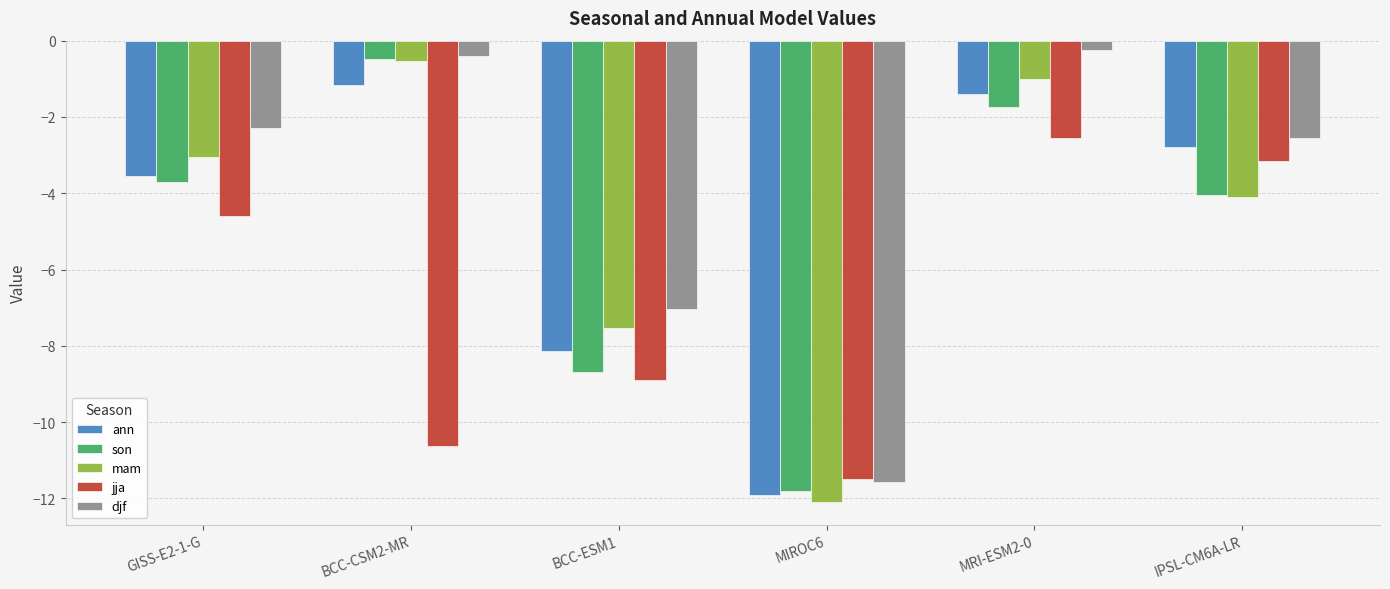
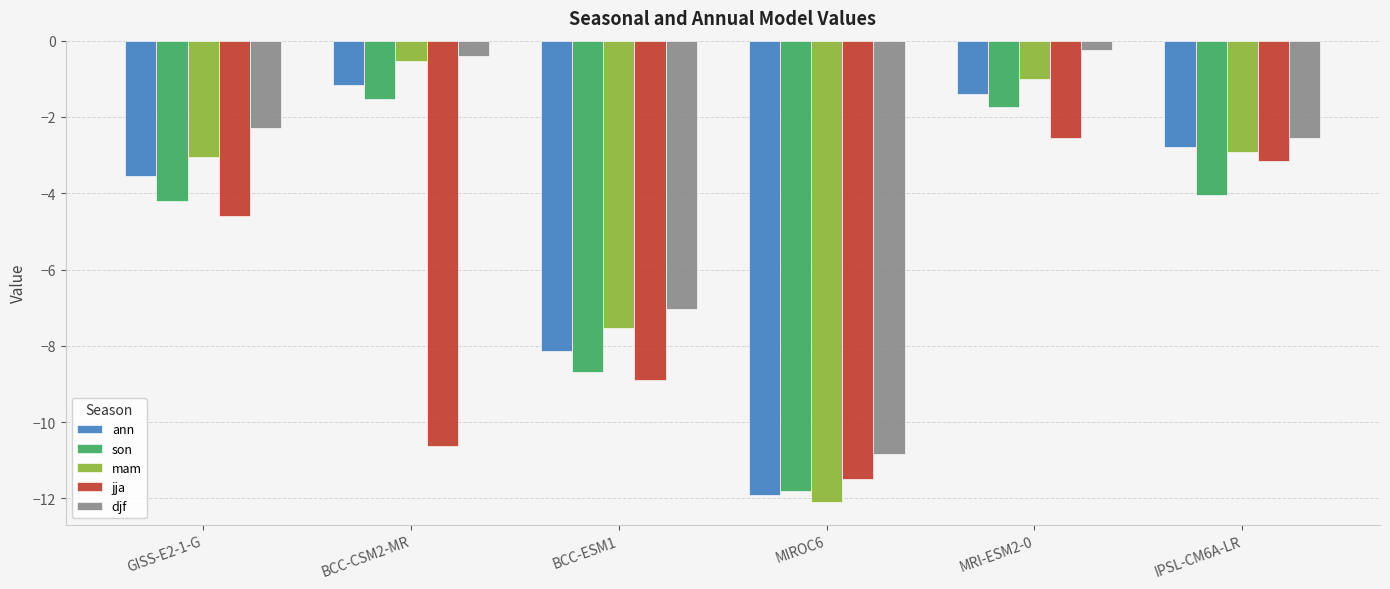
  {
    "ann": {
      "GISS-E2-1-G": -3.5,
      "BCC-CSM2-MR": -1.2,
      "BCC-ESM1": -8.1,
      "MIROC6": -11.9,
      "MRI-ESM2-0": -1.4,
      "IPSL-CM6A-LR": -2.8
    },
    "son": {
-     "GISS-E2-1-G": -3.7,
-     "BCC-CSM2-MR": -0.5,
+     "GISS-E2-1-G": -4.2,
+     "BCC-CSM2-MR": -1.5,
      "BCC-ESM1": -8.7,
      "MIROC6": -11.8,
      "MRI-ESM2-0": -1.7,
      "IPSL-CM6A-LR": -4.1
    },
    "mam": {
      "GISS-E2-1-G": -3.1,
      "BCC-CSM2-MR": -0.5,
      "BCC-ESM1": -7.5,
      "MIROC6": -12.1,
      "MRI-ESM2-0": -1.0,
-     "IPSL-CM6A-LR": -4.1
+     "IPSL-CM6A-LR": -2.9
    },
    "jja": {
      "GISS-E2-1-G": -4.6,
      "BCC-CSM2-MR": -10.6,
      "BCC-ESM1": -8.9,
      "MIROC6": -11.5,
      "MRI-ESM2-0": -2.6,
      "IPSL-CM6A-LR": -3.2
    },
    "djf": {
      "GISS-E2-1-G": -2.3,
      "BCC-CSM2-MR": -0.4,
      "BCC-ESM1": -7.0,
-     "MIROC6": -11.6,
+     "MIROC6": -10.8,
      "MRI-ESM2-0": -0.3,
      "IPSL-CM6A-LR": -2.6
    }
  }
